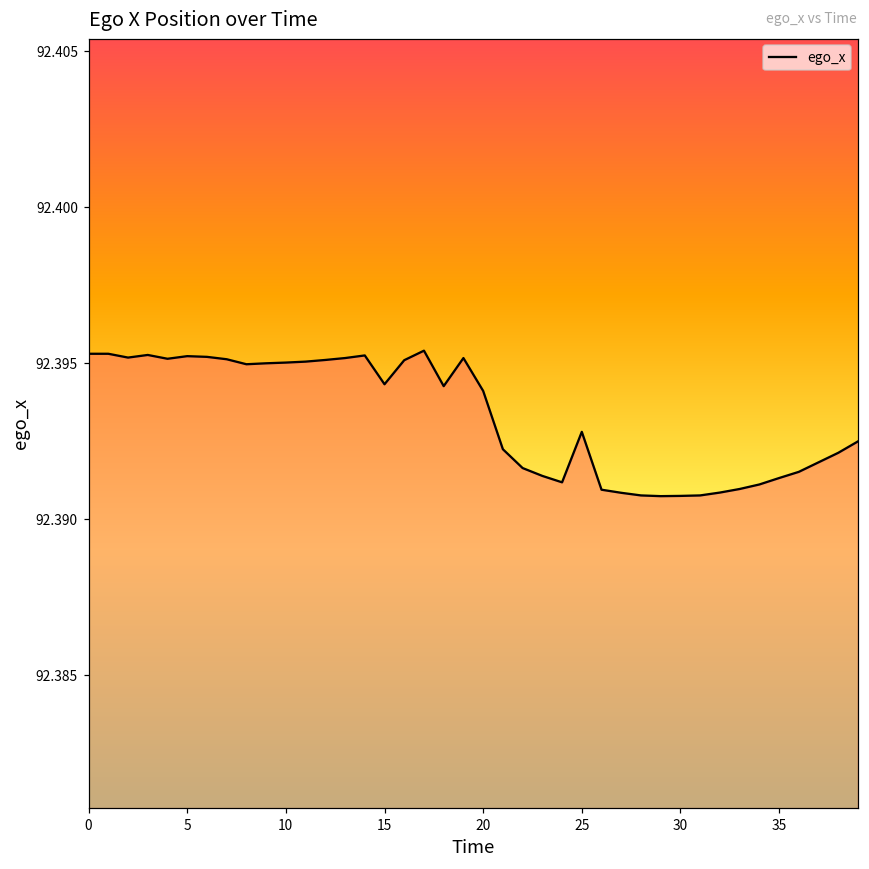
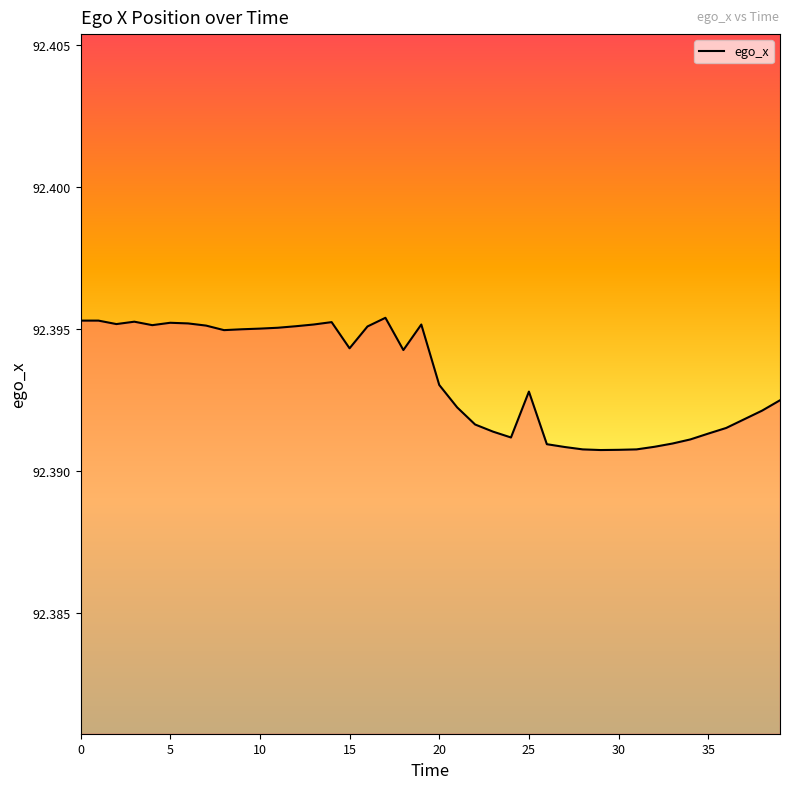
  {
    "0": 92.3953,
    "5": 92.3952,
    "10": 92.3950,
    "15": 92.3943,
-   "20": 92.3941,
+   "20": 92.3930,
    "25": 92.3928,
    "30": 92.3907,
    "35": 92.3913
  }
